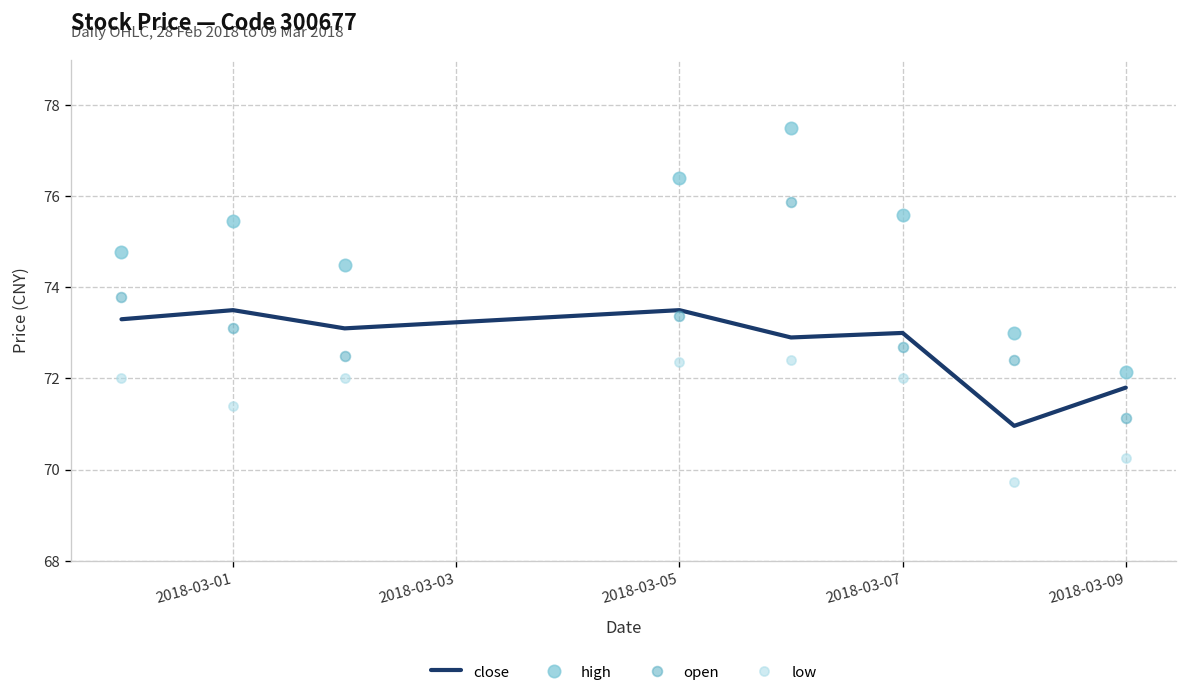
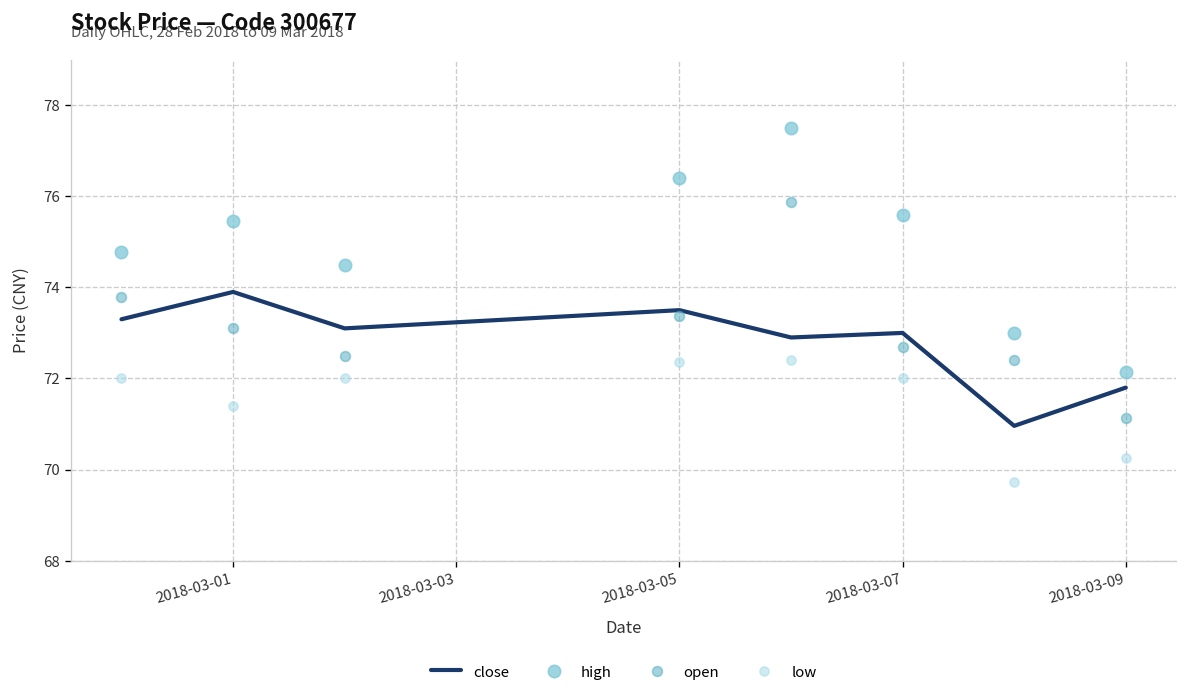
  {
    "close": {
-     "2018-03-01": 73.5,
+     "2018-03-01": 73.9,
      "2018-03-05": 73.5,
      "2018-03-07": 73.0,
      "2018-03-09": 71.8
    }
  }
